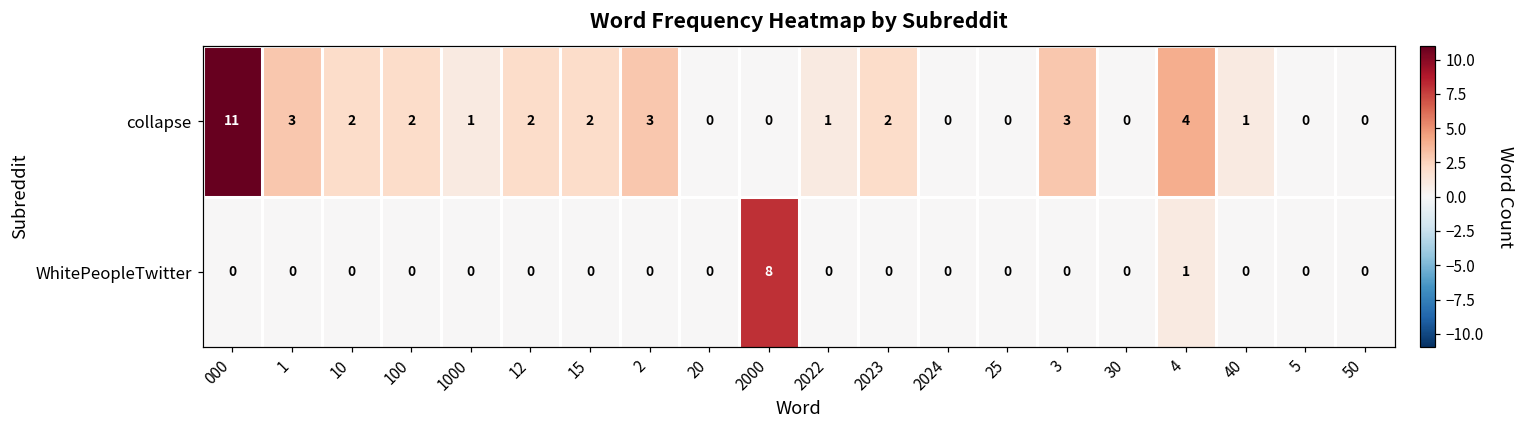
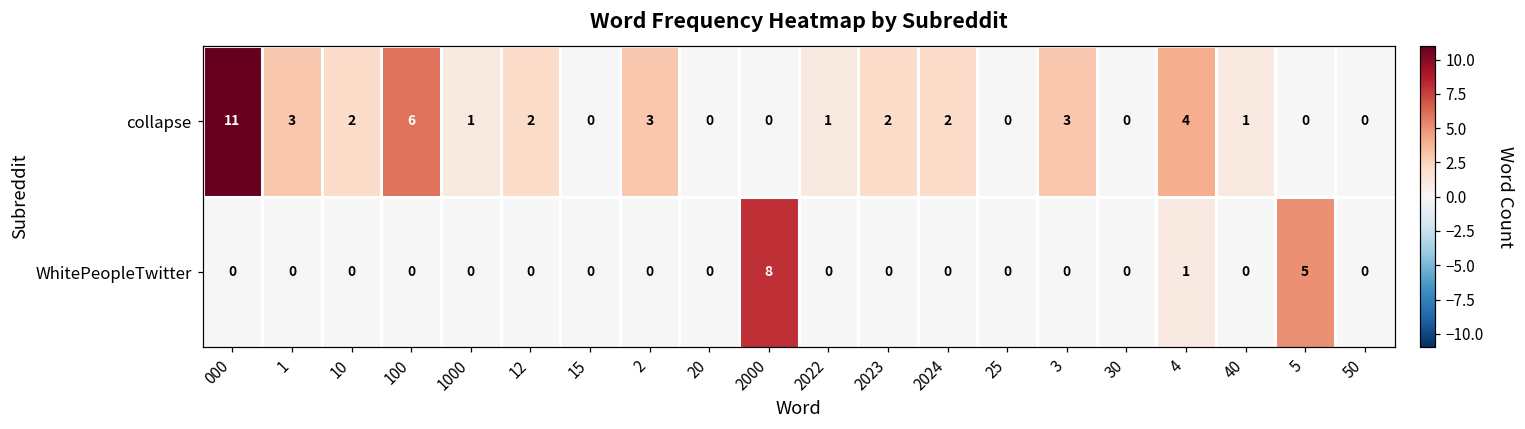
  {
    "collapse": {
      "000": 11,
      "1": 3,
      "10": 2,
-     "100": 2,
+     "100": 6,
      "1000": 1,
      "12": 2,
-     "15": 2,
+     "15": 0,
      "2": 3,
      "20": 0,
      "2000": 0,
      "2022": 1,
      "2023": 2,
-     "2024": 0,
+     "2024": 2,
      "25": 0,
      "3": 3,
      "30": 0,
      "4": 4,
      "40": 1,
      "5": 0,
      "50": 0
    },
    "WhitePeopleTwitter": {
      "000": 0,
      "1": 0,
      "10": 0,
      "100": 0,
      "1000": 0,
      "12": 0,
      "15": 0,
      "2": 0,
      "20": 0,
      "2000": 8,
      "2022": 0,
      "2023": 0,
      "2024": 0,
      "25": 0,
      "3": 0,
      "30": 0,
      "4": 1,
      "40": 0,
-     "5": 0,
+     "5": 5,
      "50": 0
    }
  }
